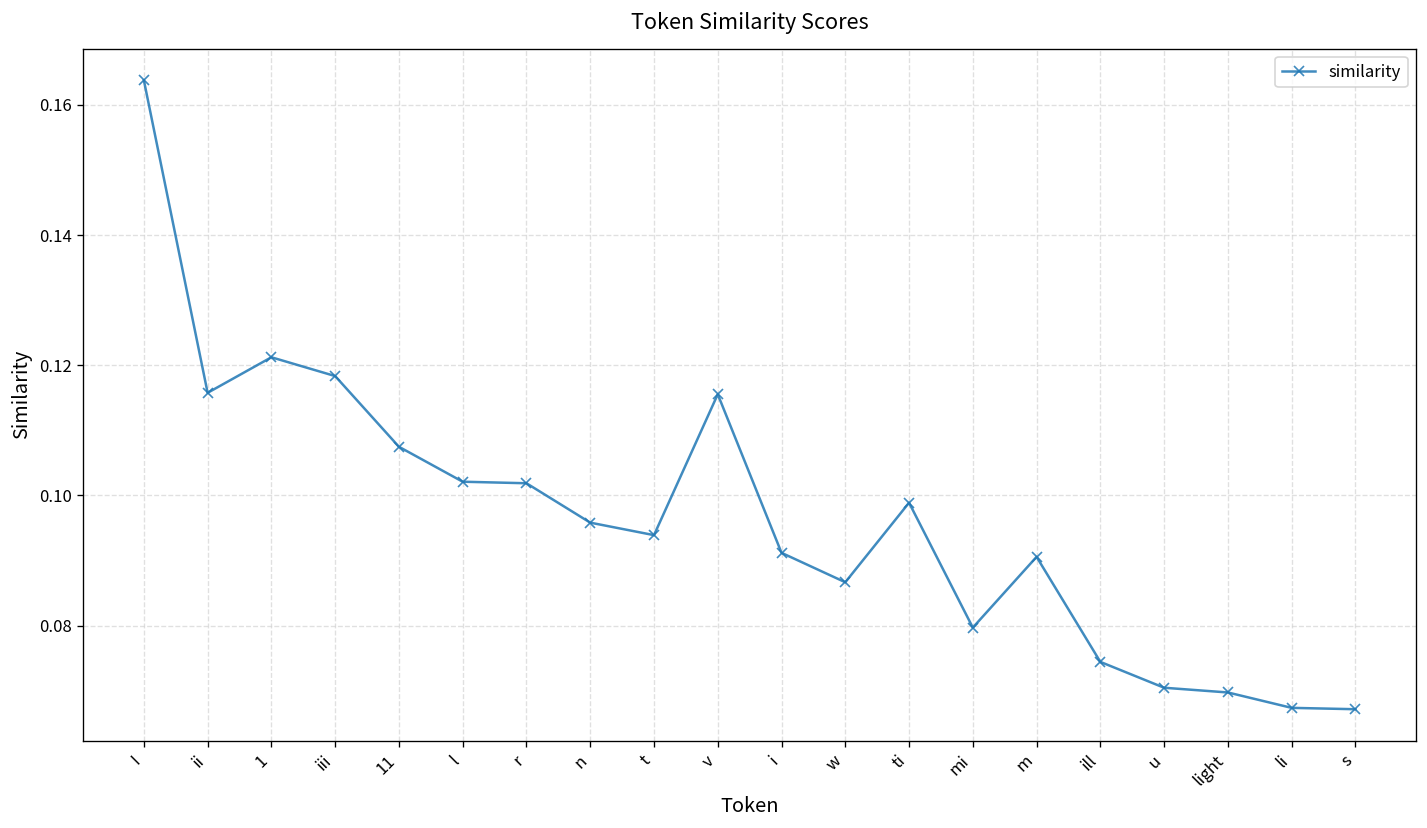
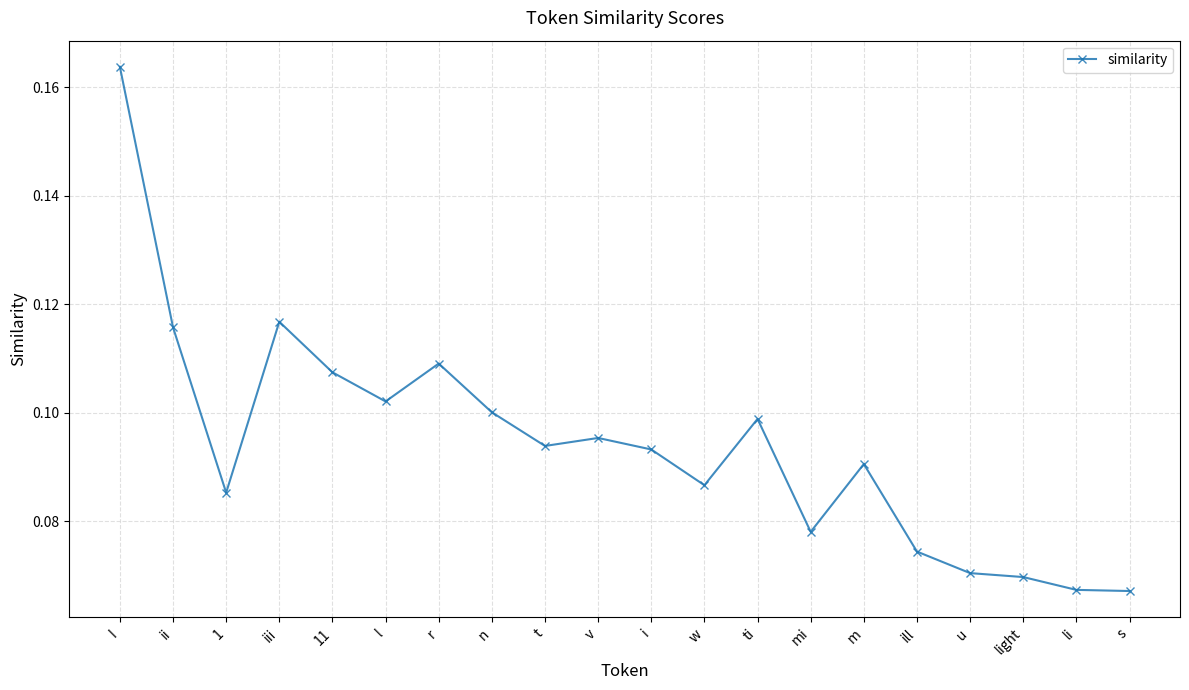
  {
    "I": 0.164,
    "ii": 0.116,
-   "1": 0.121,
-   "iii": 0.118,
+   "1": 0.085,
+   "iii": 0.117,
    "11": 0.107,
    "l": 0.102,
-   "r": 0.102,
-   "n": 0.096,
+   "r": 0.109,
+   "n": 0.100,
    "t": 0.094,
-   "v": 0.116,
-   "i": 0.091,
+   "v": 0.095,
+   "i": 0.093,
    "w": 0.087,
    "ti": 0.099,
-   "mi": 0.080,
+   "mi": 0.078,
    "m": 0.091,
    "ill": 0.074,
    "u": 0.070,
    "light": 0.070,
    "li": 0.067,
    "s": 0.067
  }
